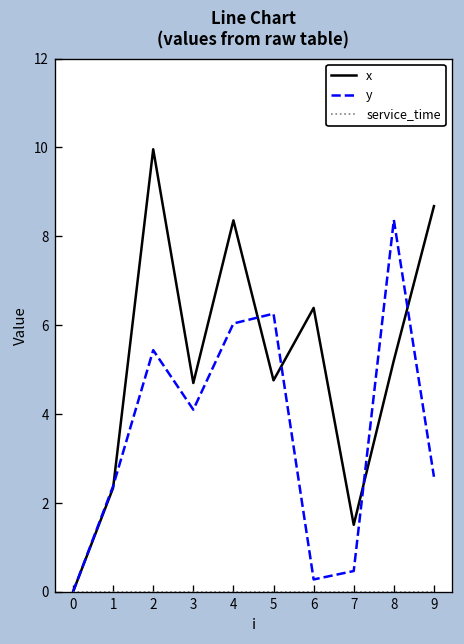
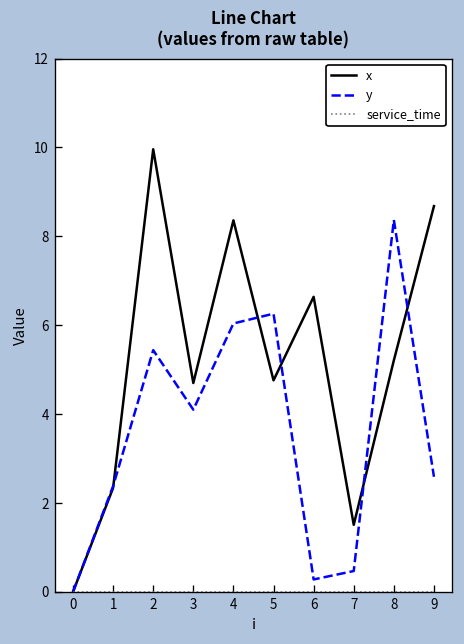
  {
    "x": {
      "2": 10.0,
      "3": 4.7,
      "4": 8.4,
      "5": 4.8,
-     "6": 6.4,
+     "6": 6.6,
      "7": 1.5,
      "8": 5.2,
      "9": 8.7
    },
    "y": {
      "2": 5.4,
      "3": 4.1,
      "4": 6.0,
      "5": 6.3,
      "6": 0.3,
      "7": 0.5,
      "8": 8.4,
      "9": 2.6
    },
    "service_time": {
      "1": 0.0,
      "2": 0.0,
      "3": 0.0,
      "4": 0.0,
      "5": 0.0,
      "6": 0.0,
      "7": 0.0,
      "8": 0.0,
      "9": 0.0
    }
  }
